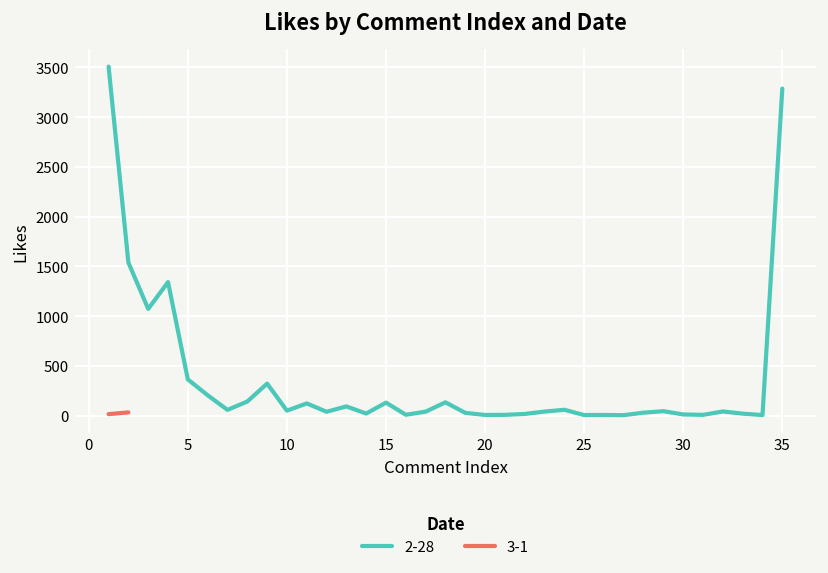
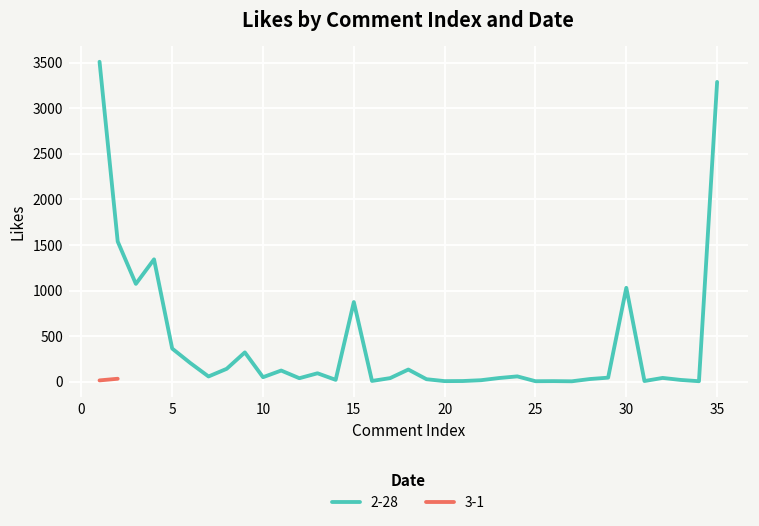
  {
    "2-28": {
      "5": 400,
      "10": 100,
-     "15": 100,
+     "15": 900,
      "20": 0,
      "25": 0,
-     "30": 0,
+     "30": 1000,
      "35": 3300
    }
  }
